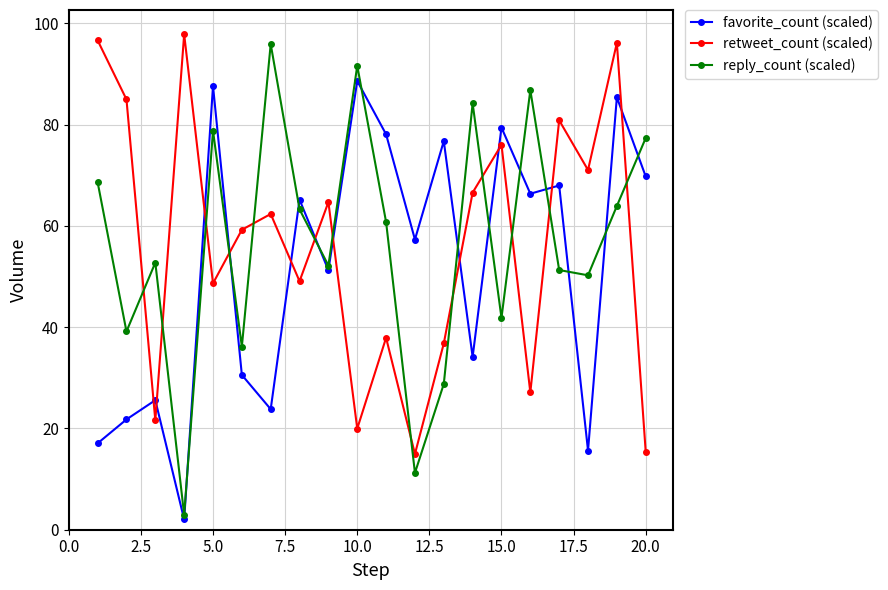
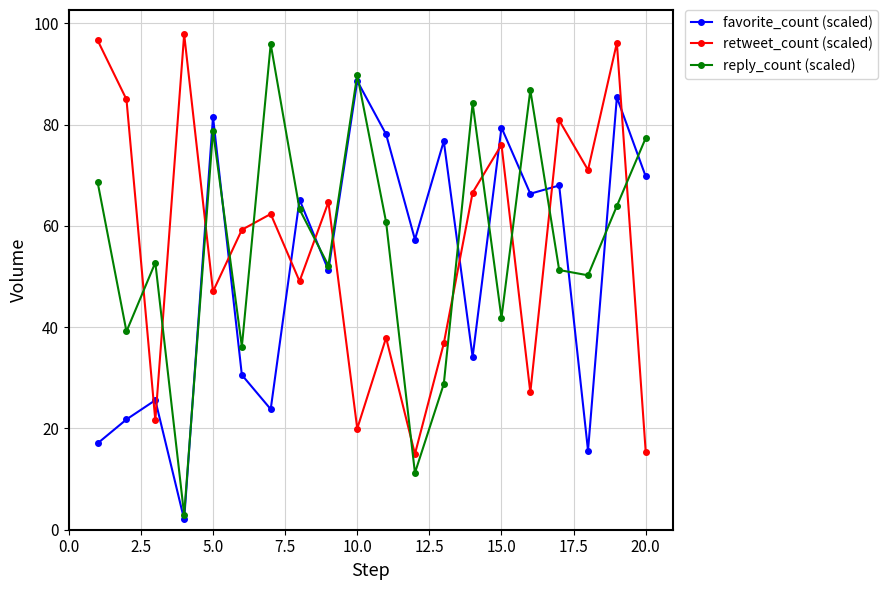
  {
    "favorite_count (scaled)": {
-     "5.0": 88,
+     "5.0": 82,
      "10.0": 89,
      "15.0": 79,
      "20.0": 70
    },
    "retweet_count (scaled)": {
-     "5.0": 49,
+     "5.0": 47,
      "10.0": 20,
      "15.0": 76,
      "20.0": 15
    },
    "reply_count (scaled)": {
      "5.0": 79,
-     "10.0": 92,
+     "10.0": 90,
      "15.0": 42,
      "20.0": 77
    }
  }
